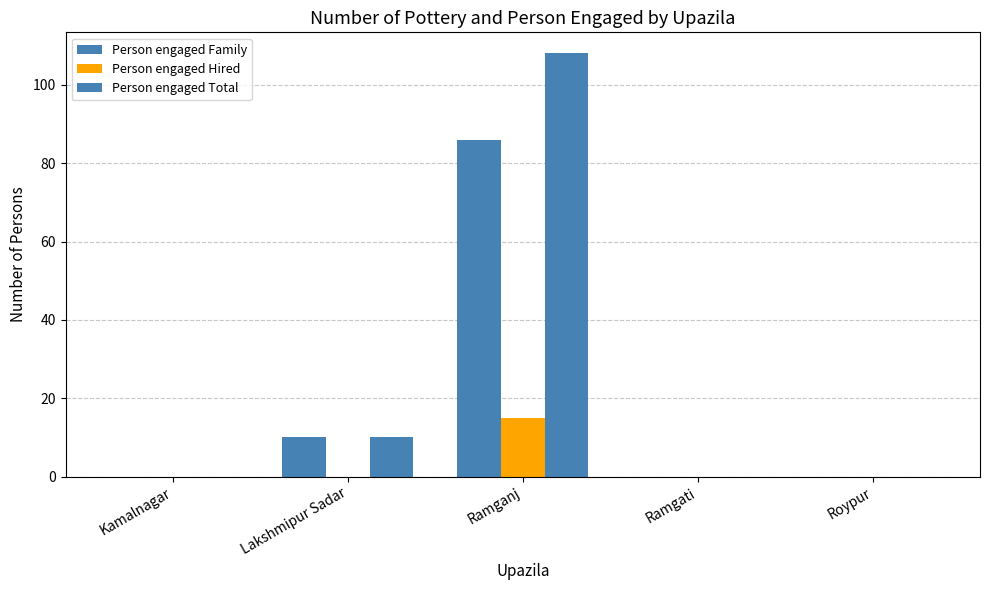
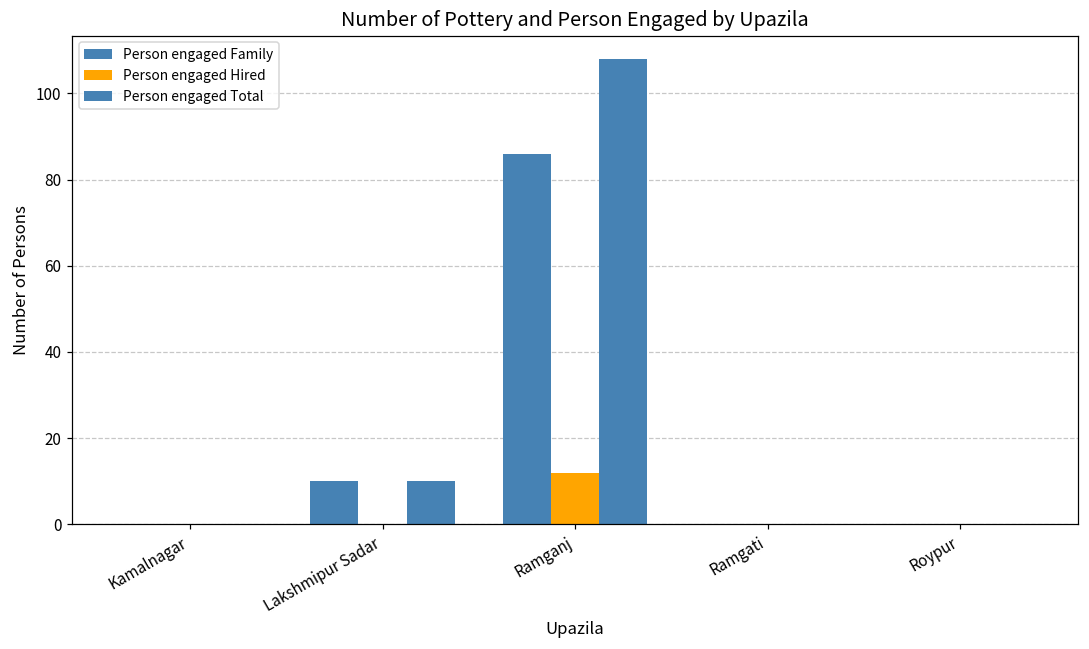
  {
    "Person engaged Hired": {
      "Kamalnagar": 0,
      "Lakshmipur Sadar": 0,
-     "Ramganj": 15,
+     "Ramganj": 12,
      "Ramgati": 0,
      "Roypur": 0
    }
  }
